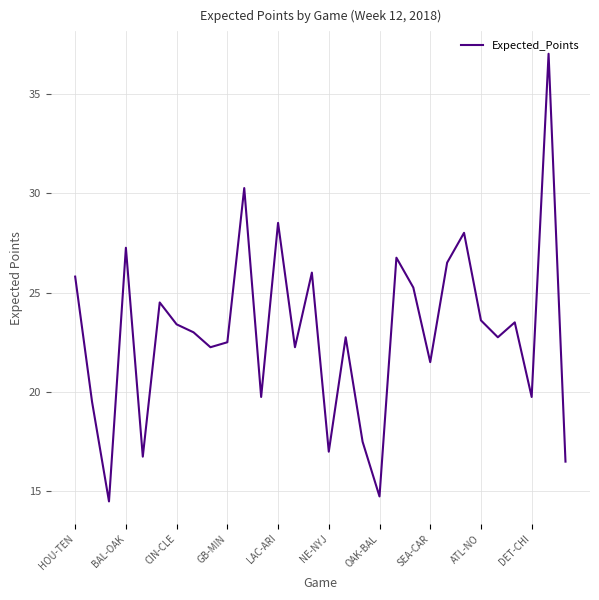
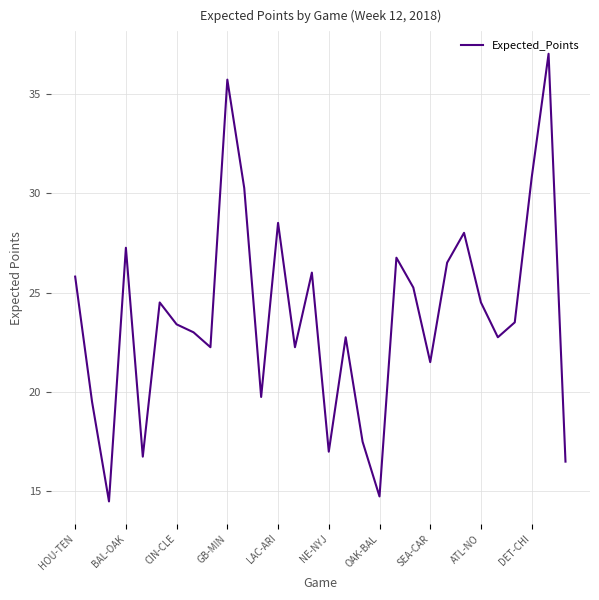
  {
    "HOU-TEN": 25.8,
    "BAL-OAK": 27.3,
    "CIN-CLE": 23.4,
-   "GB-MIN": 22.5,
+   "GB-MIN": 35.7,
    "LAC-ARI": 28.5,
    "NE-NYJ": 17.0,
    "OAK-BAL": 14.8,
    "SEA-CAR": 21.5,
-   "ATL-NO": 23.6,
-   "DET-CHI": 19.8
+   "ATL-NO": 24.5,
+   "DET-CHI": 30.8
  }
